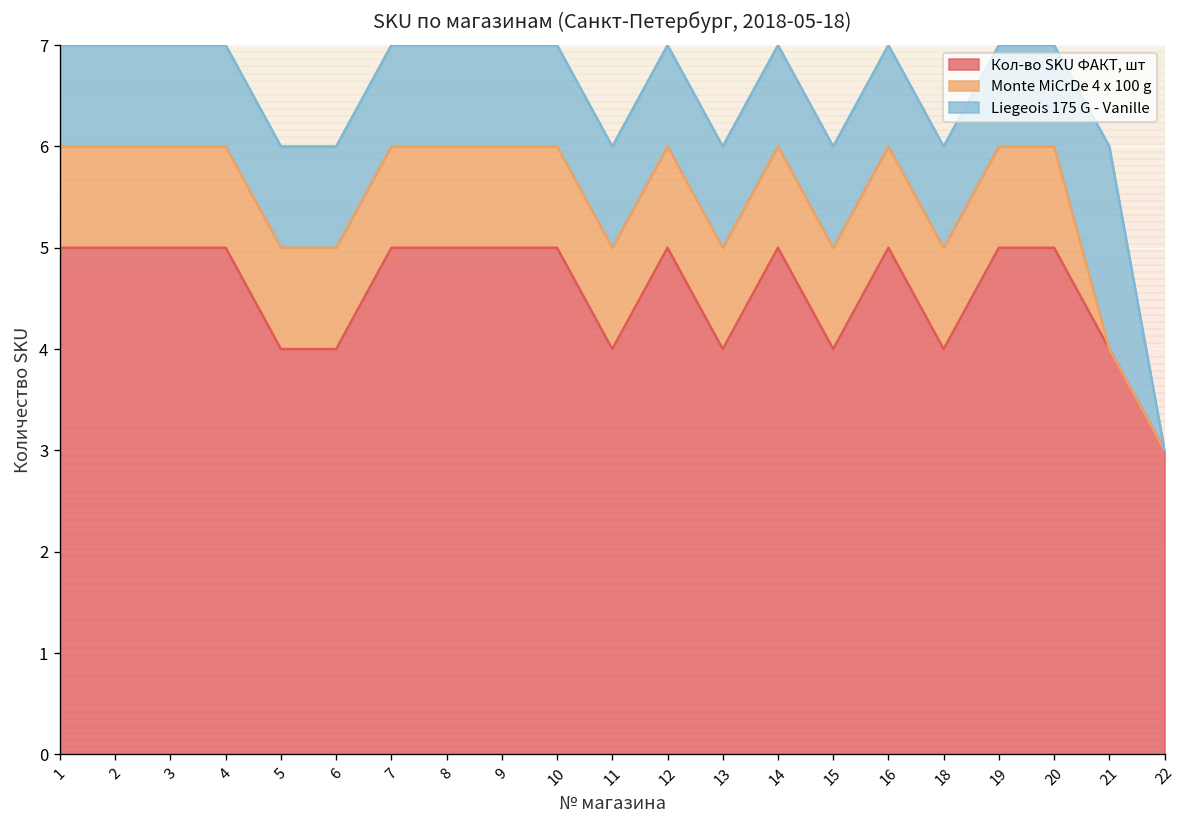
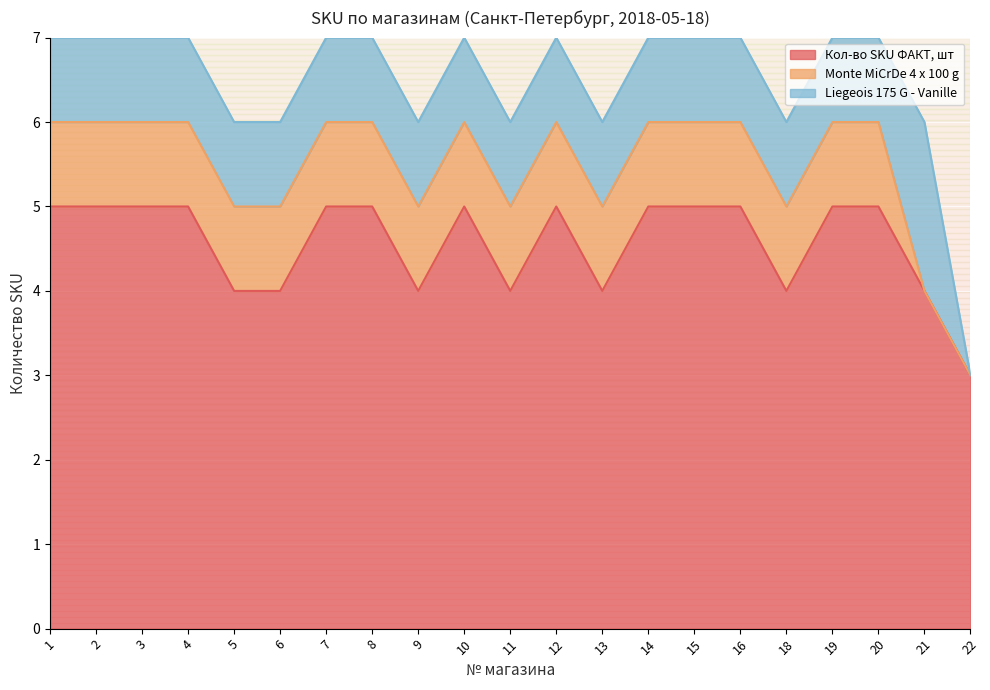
  {
    "Кол-во SKU ФАКТ, шт": {
      "1": 5,
      "2": 5,
      "3": 5,
      "4": 5,
      "5": 4,
      "6": 4,
      "7": 5,
      "8": 5,
-     "9": 5,
+     "9": 4,
      "10": 5,
      "11": 4,
      "12": 5,
      "13": 4,
      "14": 5,
-     "15": 4,
+     "15": 5,
      "16": 5,
      "18": 4,
      "19": 5,
      "20": 5
    },
    "Monte MiCrDe 4 x 100 g": {
      "1": 1,
      "2": 1,
      "3": 1,
      "4": 1,
      "5": 1,
      "6": 1,
      "7": 1,
      "8": 1,
      "9": 1,
      "10": 1,
      "11": 1,
      "12": 1,
      "13": 1,
      "14": 1,
      "15": 1,
      "16": 1,
      "18": 1,
      "19": 1,
      "20": 1
    },
    "Liegeois 175 G - Vanille": {
      "1": 1,
      "2": 1,
      "3": 1,
      "4": 1,
      "5": 1,
      "6": 1,
      "7": 1,
      "8": 1,
      "9": 1,
      "10": 1,
      "11": 1,
      "12": 1,
      "13": 1,
      "14": 1,
      "15": 1,
      "16": 1,
      "18": 1,
      "19": 1,
      "20": 1,
      "21": 2
    }
  }
